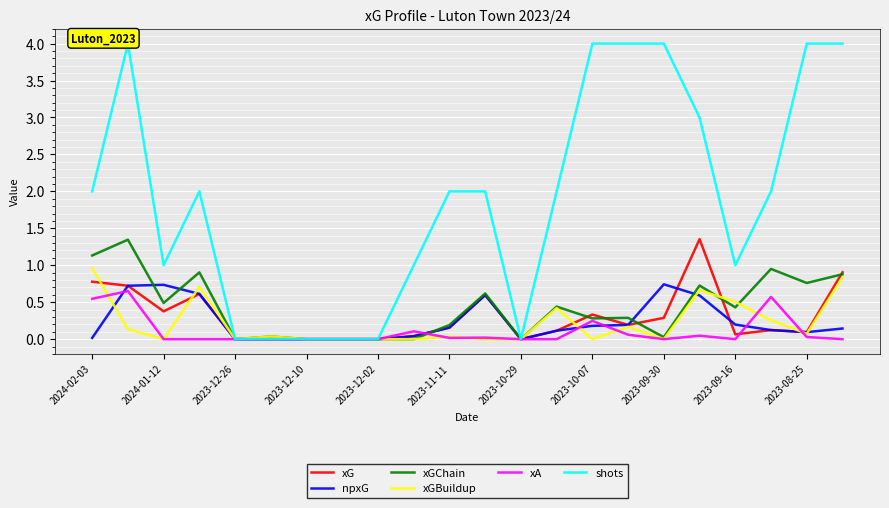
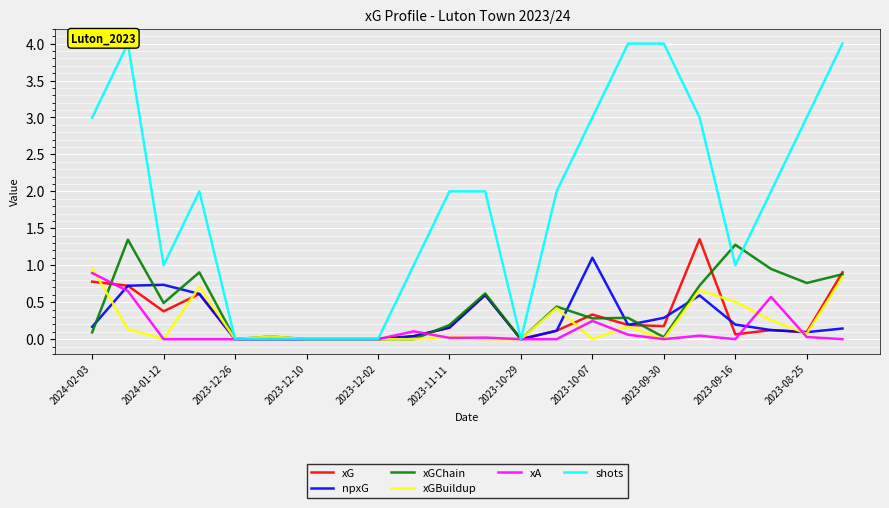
  {
    "xG": {
      "2024-02-03": 0.8,
      "2024-01-12": 0.4,
      "2023-10-07": 0.3,
-     "2023-09-30": 0.3,
+     "2023-09-30": 0.2,
      "2023-09-16": 0.1
    },
    "npxG": {
-     "2024-02-03": 0.0,
+     "2024-02-03": 0.2,
      "2024-01-12": 0.7,
-     "2023-10-07": 0.2,
-     "2023-09-30": 0.7,
+     "2023-10-07": 1.1,
+     "2023-09-30": 0.3,
      "2023-09-16": 0.2
    },
    "xGChain": {
-     "2024-02-03": 1.1,
+     "2024-02-03": 0.1,
      "2024-01-12": 0.5,
-     "2023-09-16": 0.4,
+     "2023-09-16": 1.3,
      "2023-08-25": 0.8
    },
    "xGBuildup": {
      "2024-02-03": 1.0,
      "2023-10-07": 0.0,
      "2023-09-16": 0.5
    },
    "xA": {
-     "2024-02-03": 0.5,
+     "2024-02-03": 0.9,
      "2023-09-16": 0.0,
      "2023-08-25": 0.0
    },
    "shots": {
-     "2024-02-03": 2,
+     "2024-02-03": 3,
      "2024-01-12": 1,
      "2023-11-11": 2,
-     "2023-10-07": 4,
+     "2023-10-07": 3,
      "2023-09-30": 4,
      "2023-09-16": 1,
-     "2023-08-25": 4
+     "2023-08-25": 3
    }
  }
